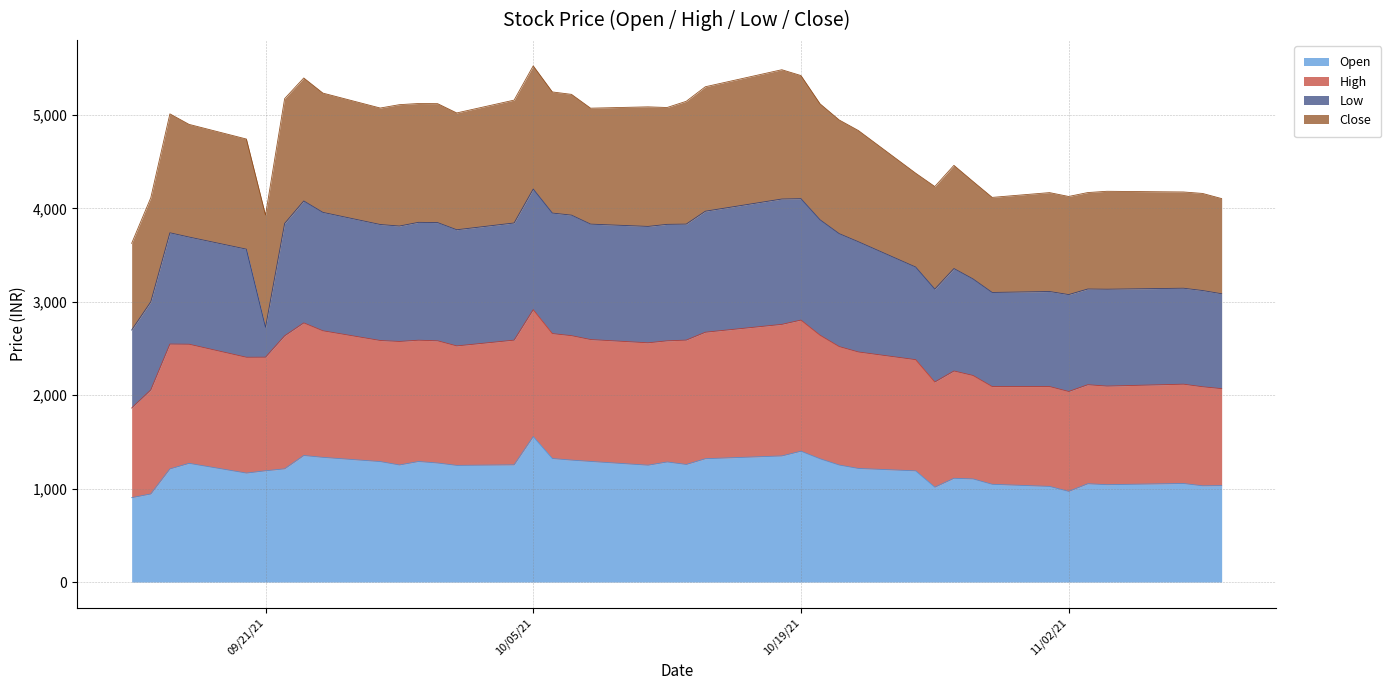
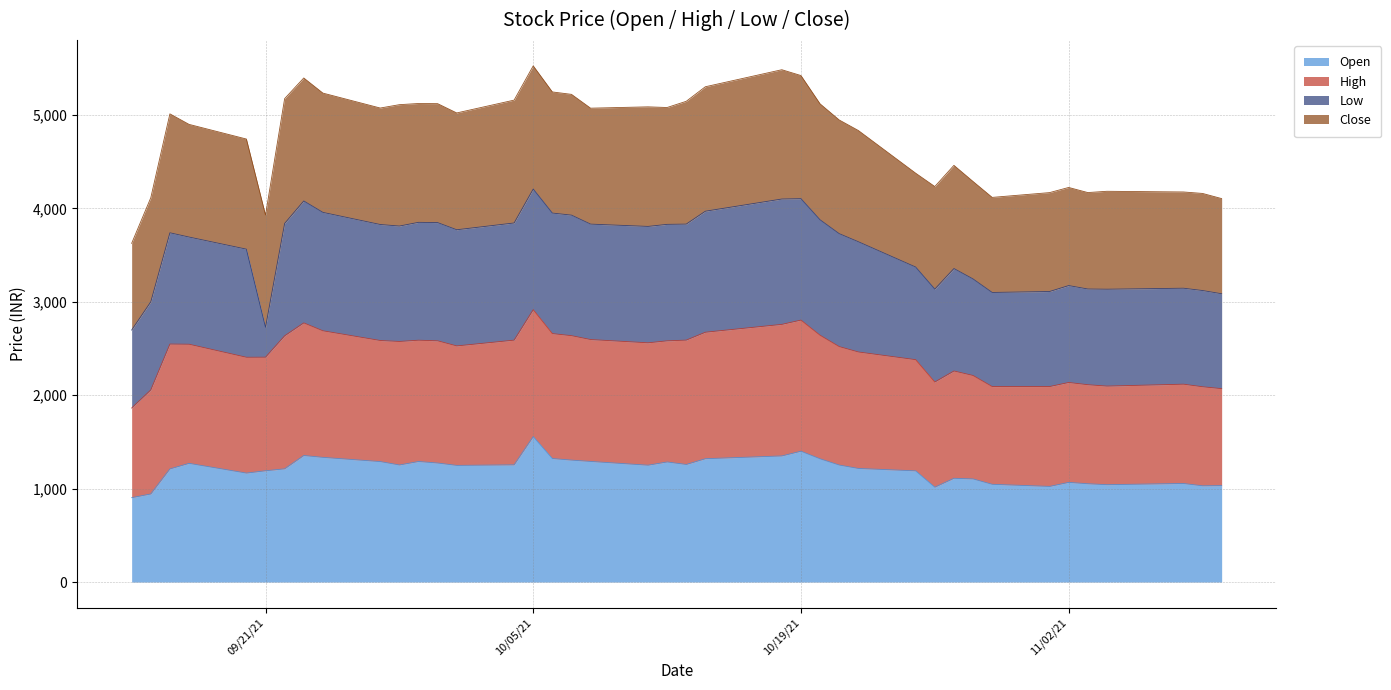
  {
    "Open": {
      "09/21/21": "1,200",
      "10/05/21": "1,600",
      "10/19/21": "1,400",
-     "11/02/21": "1,000"
+     "11/02/21": "1,100"
    },
    "Low": {
      "09/21/21": "300",
      "10/05/21": "1,300",
      "10/19/21": "1,300",
      "11/02/21": "1,000"
    }
  }
